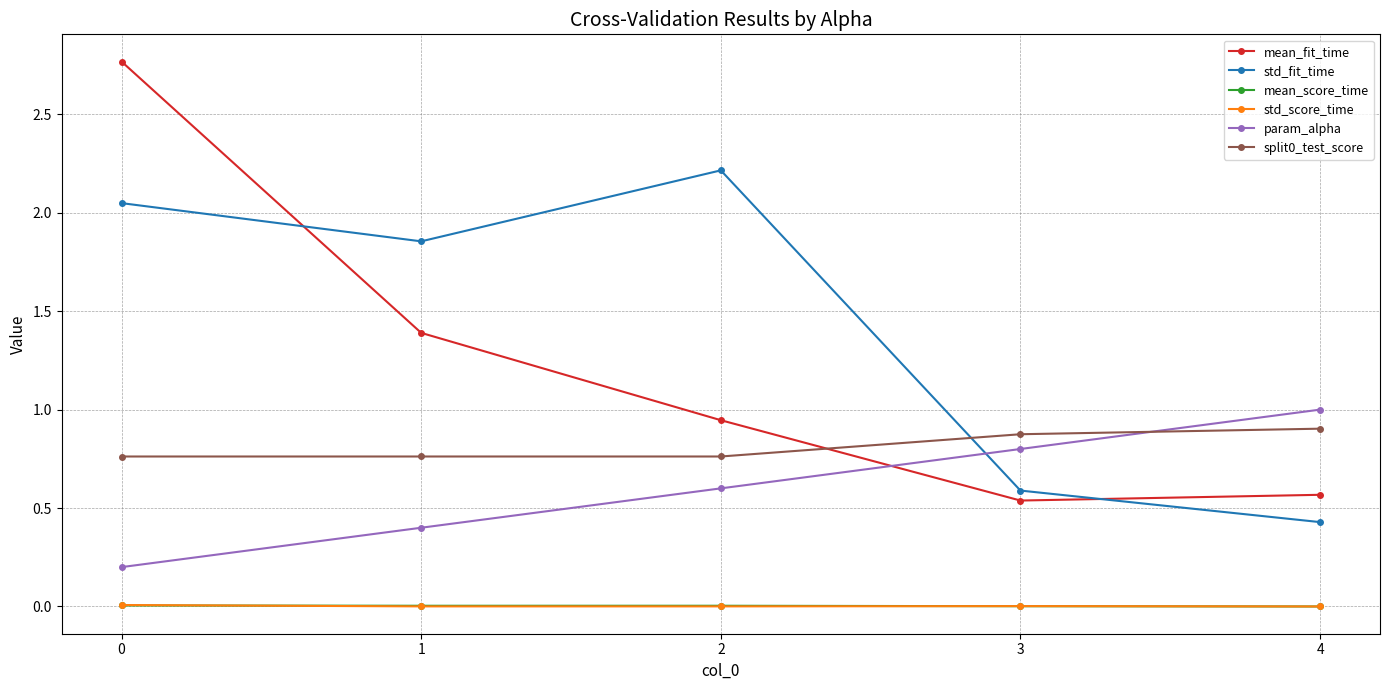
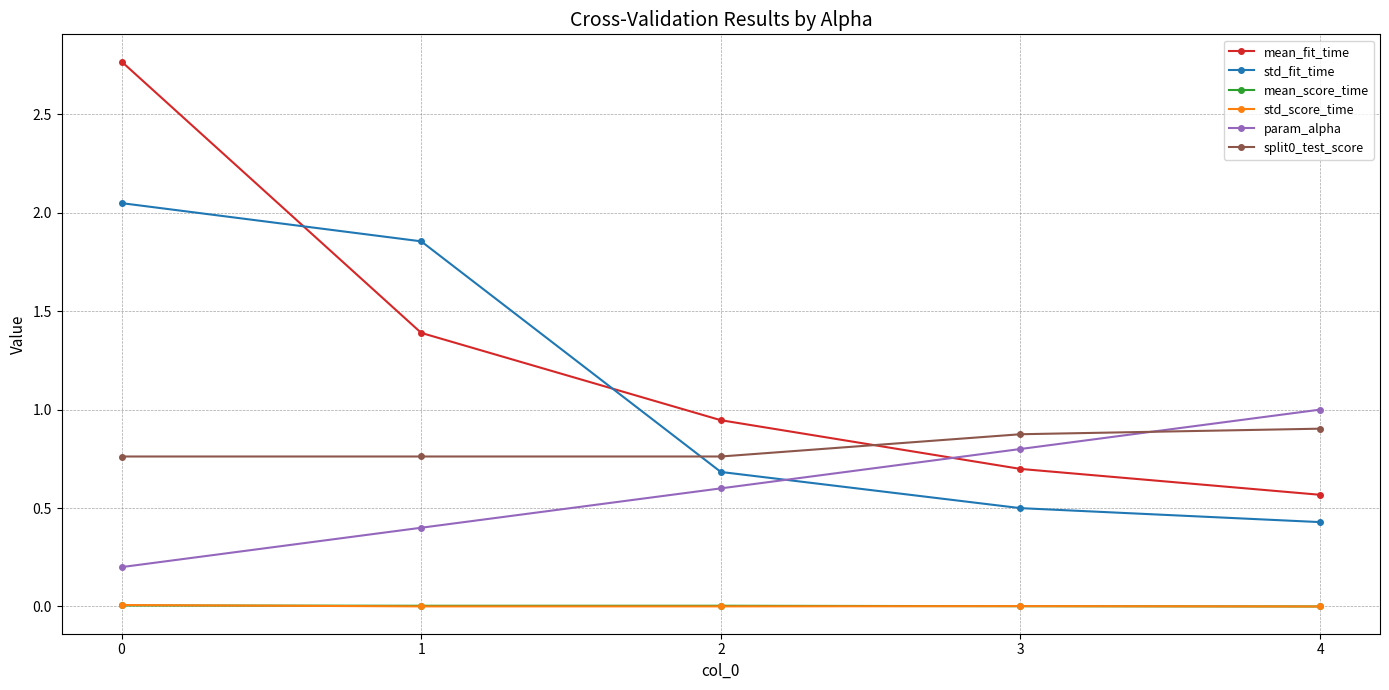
  {
    "mean_fit_time": {
      "0": 2.77,
      "1": 1.39,
      "2": 0.95,
-     "3": 0.54,
+     "3": 0.70,
      "4": 0.57
    },
    "std_fit_time": {
      "0": 2.05,
      "1": 1.85,
-     "2": 2.22,
-     "3": 0.59,
+     "2": 0.68,
+     "3": 0.50,
      "4": 0.43
    },
    "param_alpha": {
      "0": 0.20,
      "1": 0.40,
      "2": 0.60,
      "3": 0.80,
      "4": 1.00
    },
    "split0_test_score": {
      "0": 0.76,
      "1": 0.76,
      "2": 0.76,
      "3": 0.87,
      "4": 0.90
    }
  }
